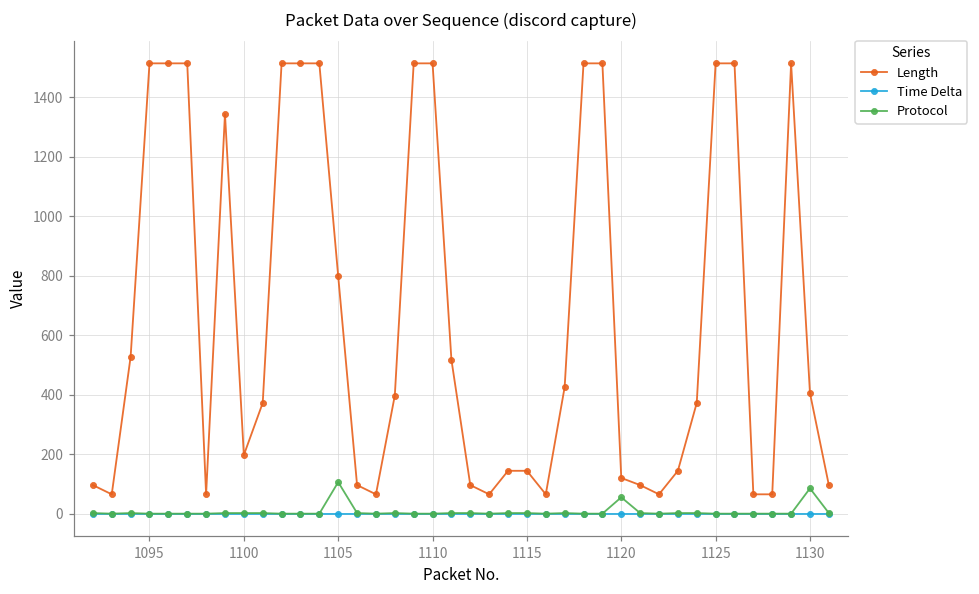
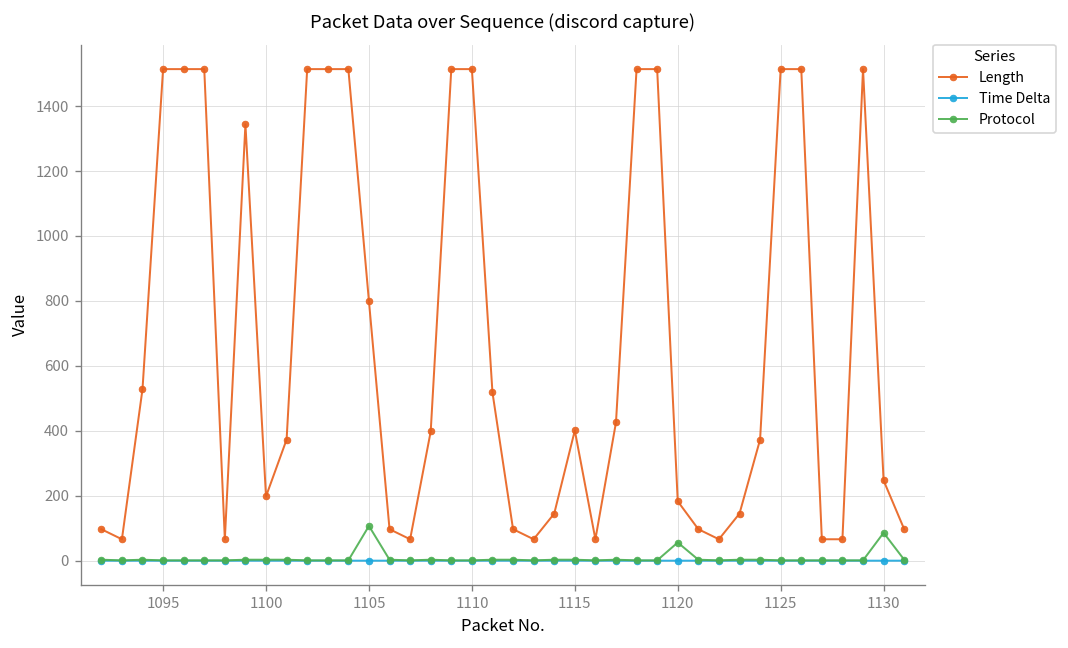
  {
    "Length": {
      "1095": 1510,
      "1100": 200,
      "1105": 800,
      "1110": 1510,
-     "1115": 150,
-     "1120": 120,
+     "1115": 400,
+     "1120": 180,
      "1125": 1510,
-     "1130": 410
+     "1130": 250
    },
    "Time Delta": {
      "1105": 0,
      "1120": 0,
      "1130": 0
    },
    "Protocol": {
      "1105": 110,
      "1120": 60,
      "1130": 90
    }
  }
